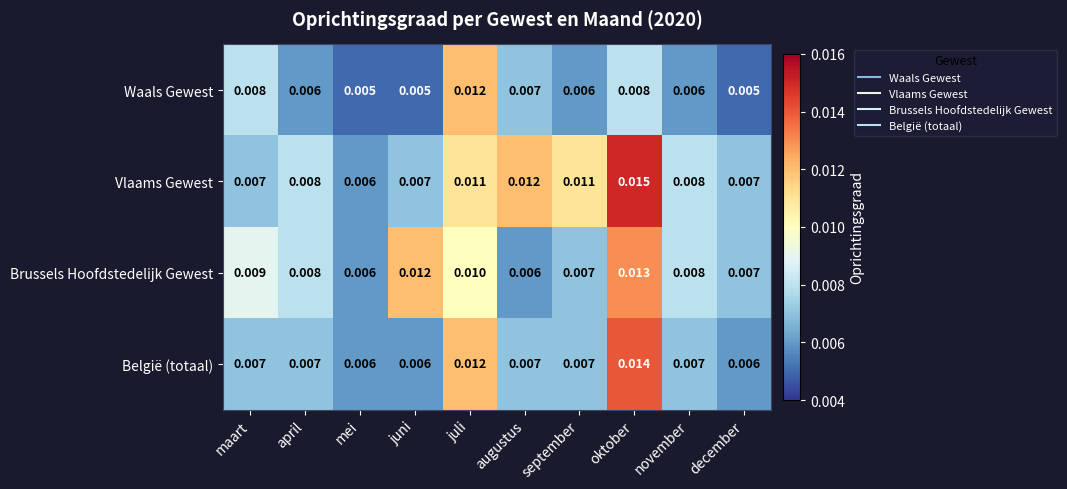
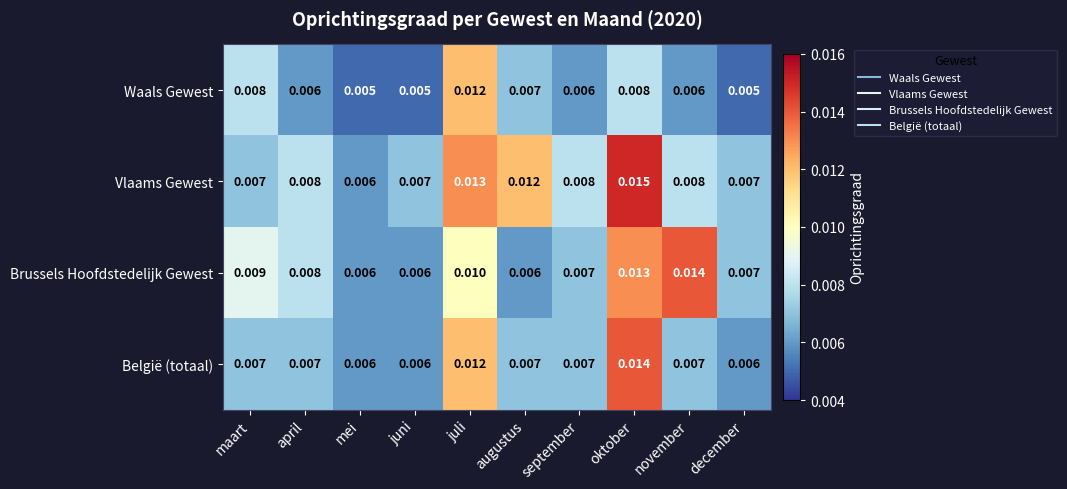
  {
    "Waals Gewest": {
      "maart": 0.008,
      "april": 0.006,
      "mei": 0.005,
      "juni": 0.005,
      "juli": 0.012,
      "augustus": 0.007,
      "september": 0.006,
      "oktober": 0.008,
      "november": 0.006,
      "december": 0.005
    },
    "Vlaams Gewest": {
      "maart": 0.007,
      "april": 0.008,
      "mei": 0.006,
      "juni": 0.007,
-     "juli": 0.011,
+     "juli": 0.013,
      "augustus": 0.012,
-     "september": 0.011,
+     "september": 0.008,
      "oktober": 0.015,
      "november": 0.008,
      "december": 0.007
    },
    "Brussels Hoofdstedelijk Gewest": {
      "maart": 0.009,
      "april": 0.008,
      "mei": 0.006,
-     "juni": 0.012,
+     "juni": 0.006,
      "juli": 0.010,
      "augustus": 0.006,
      "september": 0.007,
      "oktober": 0.013,
-     "november": 0.008,
+     "november": 0.014,
      "december": 0.007
    },
    "België (totaal)": {
      "maart": 0.007,
      "april": 0.007,
      "mei": 0.006,
      "juni": 0.006,
      "juli": 0.012,
      "augustus": 0.007,
      "september": 0.007,
      "oktober": 0.014,
      "november": 0.007,
      "december": 0.006
    }
  }
